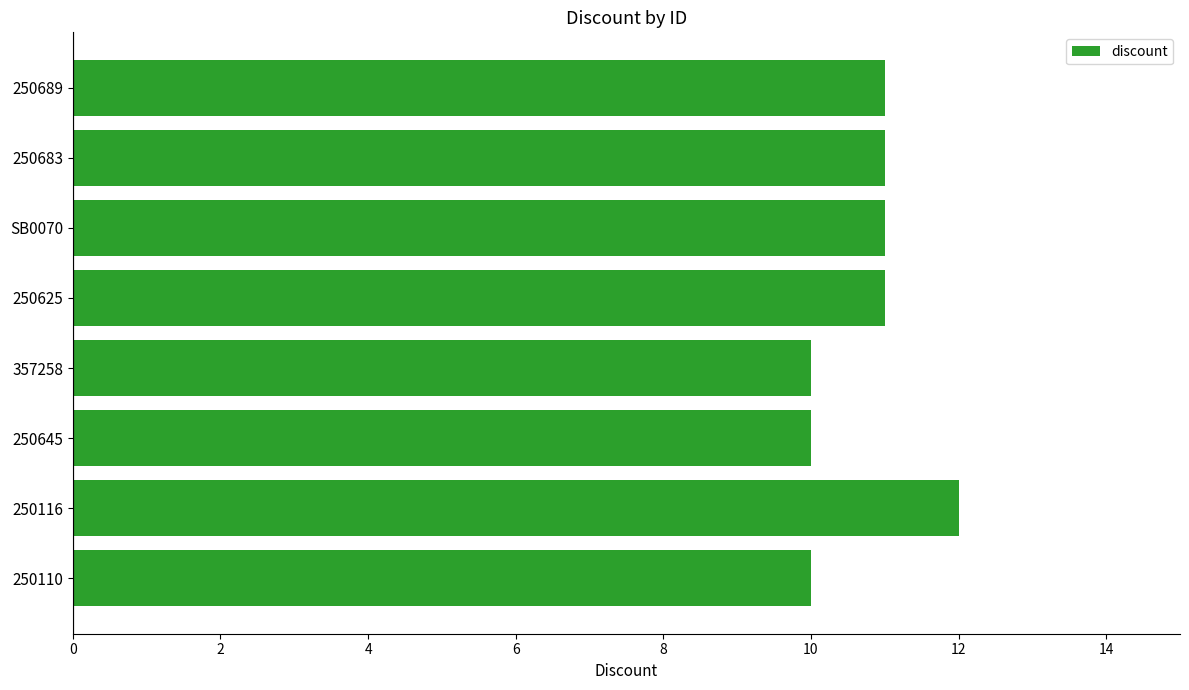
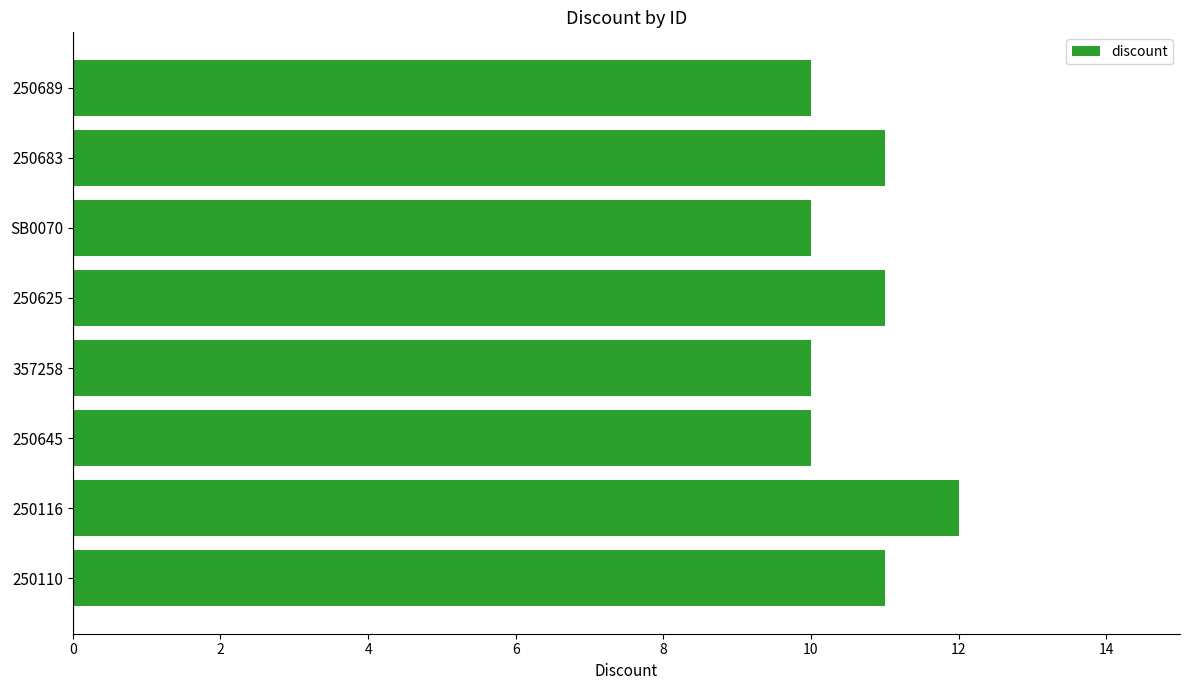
  {
-   "250689": 11,
+   "250689": 10,
    "250683": 11,
-   "SB0070": 11,
+   "SB0070": 10,
    "250625": 11,
    "357258": 10,
    "250645": 10,
    "250116": 12,
-   "250110": 10
+   "250110": 11
  }
